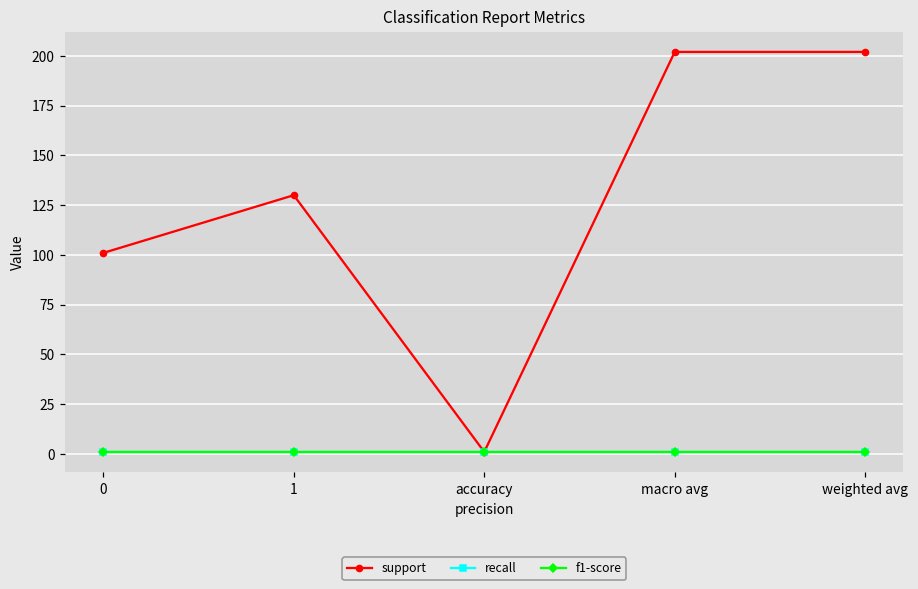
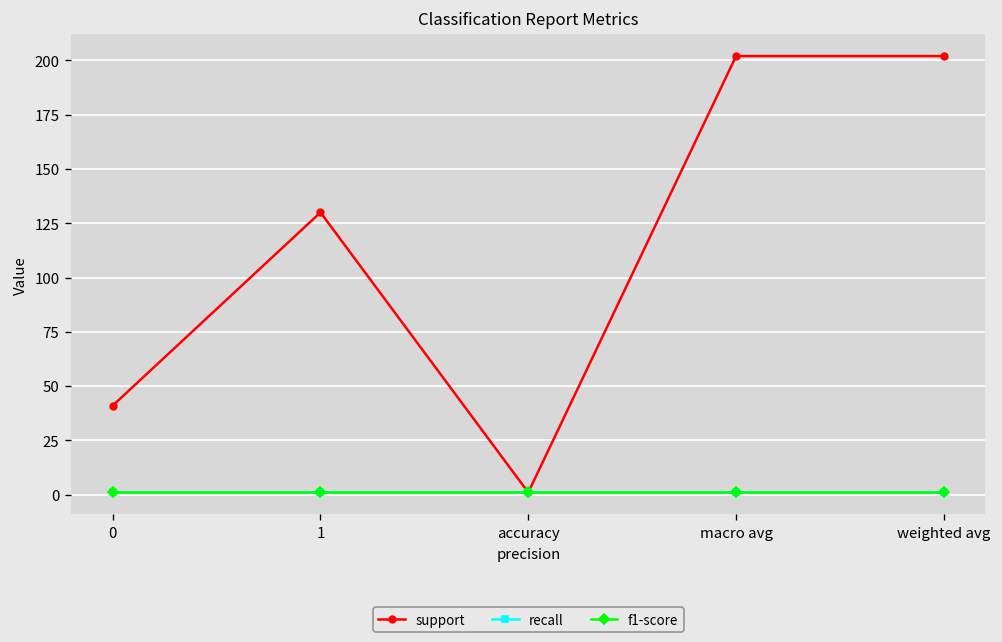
  {
    "support": {
-     "0": 101,
+     "0": 41,
      "1": 130,
      "macro avg": 202,
      "weighted avg": 202
    },
    "f1-score": {
      "0": 1,
      "1": 1,
      "macro avg": 1,
      "weighted avg": 1
    }
  }
